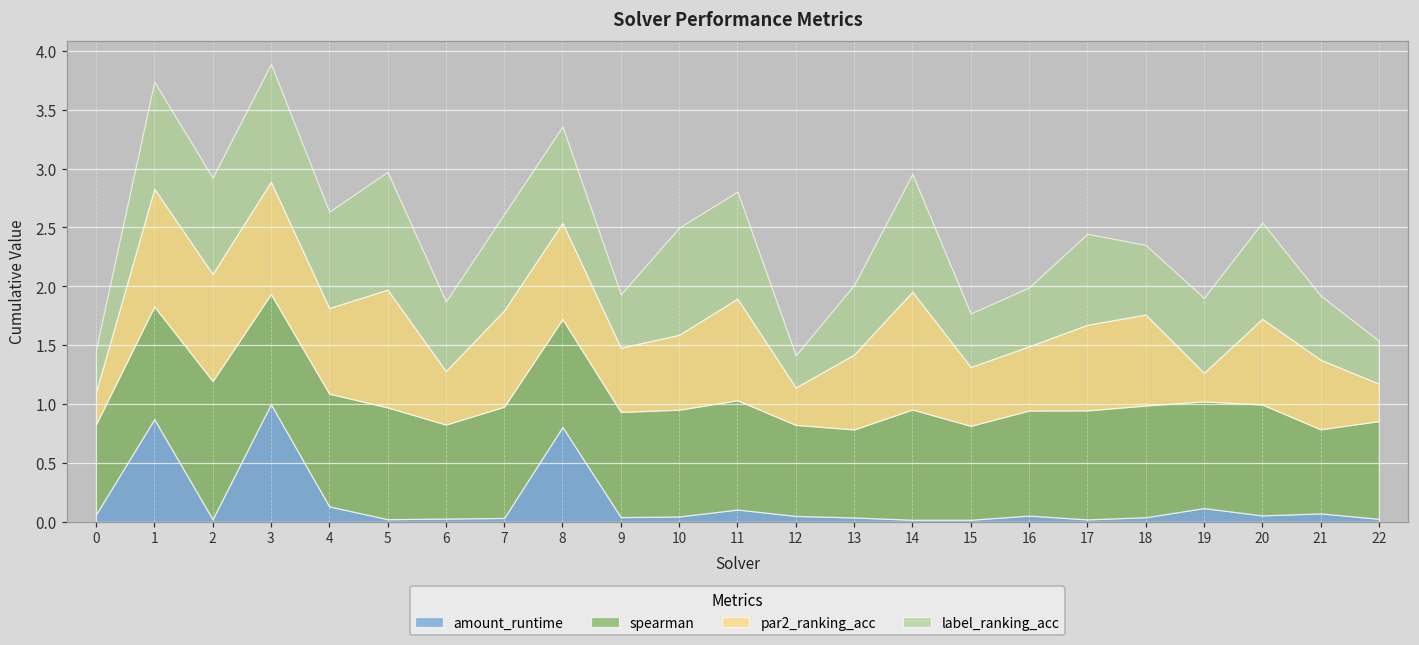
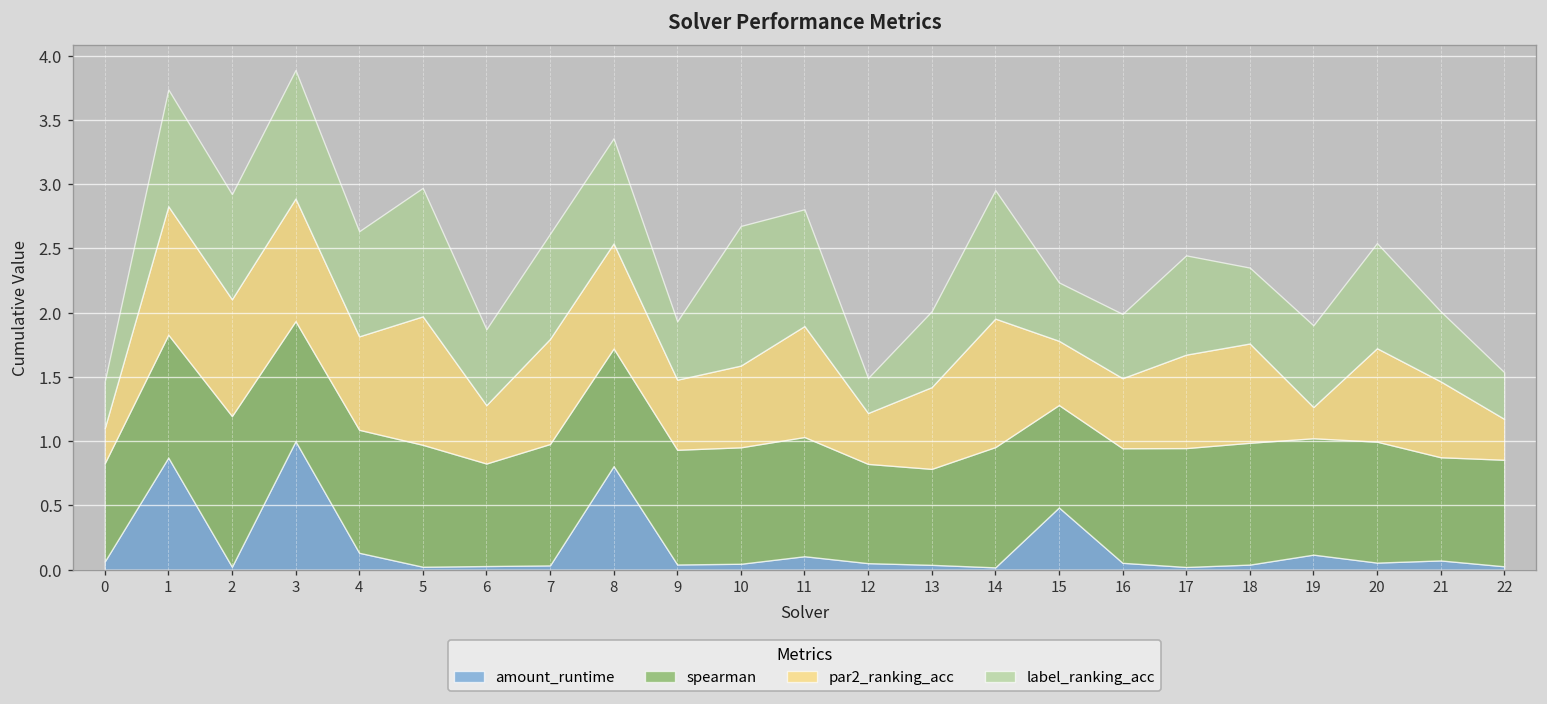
  {
    "amount_runtime": {
      "0": 0.06,
      "1": 0.87,
      "3": 1.00,
      "4": 0.13,
      "6": 0.03,
      "7": 0.03,
      "8": 0.81,
      "9": 0.04,
      "10": 0.05,
      "11": 0.10,
      "12": 0.05,
      "13": 0.04,
-     "15": 0.02,
+     "15": 0.48,
      "16": 0.05,
      "18": 0.04,
      "19": 0.12,
      "20": 0.05,
      "21": 0.07,
      "22": 0.03
    },
    "spearman": {
      "0": 0.76,
      "1": 0.96,
      "2": 1.17,
      "3": 0.93,
      "4": 0.96,
      "5": 0.95,
      "6": 0.80,
      "7": 0.94,
      "8": 0.92,
      "9": 0.89,
      "10": 0.91,
      "11": 0.93,
      "12": 0.77,
      "13": 0.75,
      "14": 0.94,
      "15": 0.80,
      "16": 0.89,
      "17": 0.93,
      "18": 0.95,
      "19": 0.91,
      "20": 0.94,
-     "21": 0.71,
+     "21": 0.80,
      "22": 0.83
    },
    "par2_ranking_acc": {
      "0": 0.27,
      "1": 1.00,
      "2": 0.91,
      "3": 0.95,
      "4": 0.73,
      "5": 1.00,
      "6": 0.45,
      "7": 0.82,
      "8": 0.82,
      "9": 0.55,
      "10": 0.64,
      "11": 0.86,
-     "12": 0.32,
+     "12": 0.40,
      "13": 0.64,
      "14": 1.00,
      "15": 0.50,
      "16": 0.55,
      "17": 0.73,
      "18": 0.77,
      "19": 0.24,
      "20": 0.73,
      "21": 0.59,
      "22": 0.32
    },
    "label_ranking_acc": {
      "0": 0.36,
      "1": 0.91,
      "2": 0.82,
      "3": 1.00,
      "4": 0.82,
      "5": 1.00,
      "6": 0.59,
      "7": 0.82,
      "8": 0.82,
      "9": 0.45,
-     "10": 0.91,
+     "10": 1.09,
      "11": 0.91,
      "12": 0.27,
      "13": 0.59,
      "14": 1.00,
      "15": 0.45,
      "16": 0.50,
      "17": 0.77,
      "18": 0.59,
      "19": 0.64,
      "20": 0.82,
      "21": 0.55,
      "22": 0.36
    }
  }
